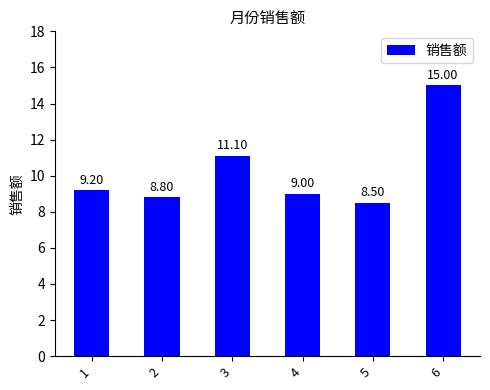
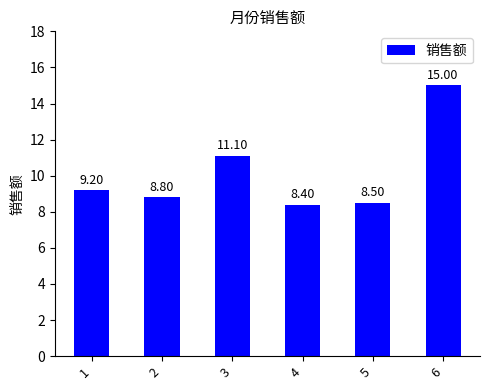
  {
    "1": 9.20,
    "2": 8.80,
    "3": 11.10,
-   "4": 9.00,
+   "4": 8.40,
    "5": 8.50,
    "6": 15.00
  }
